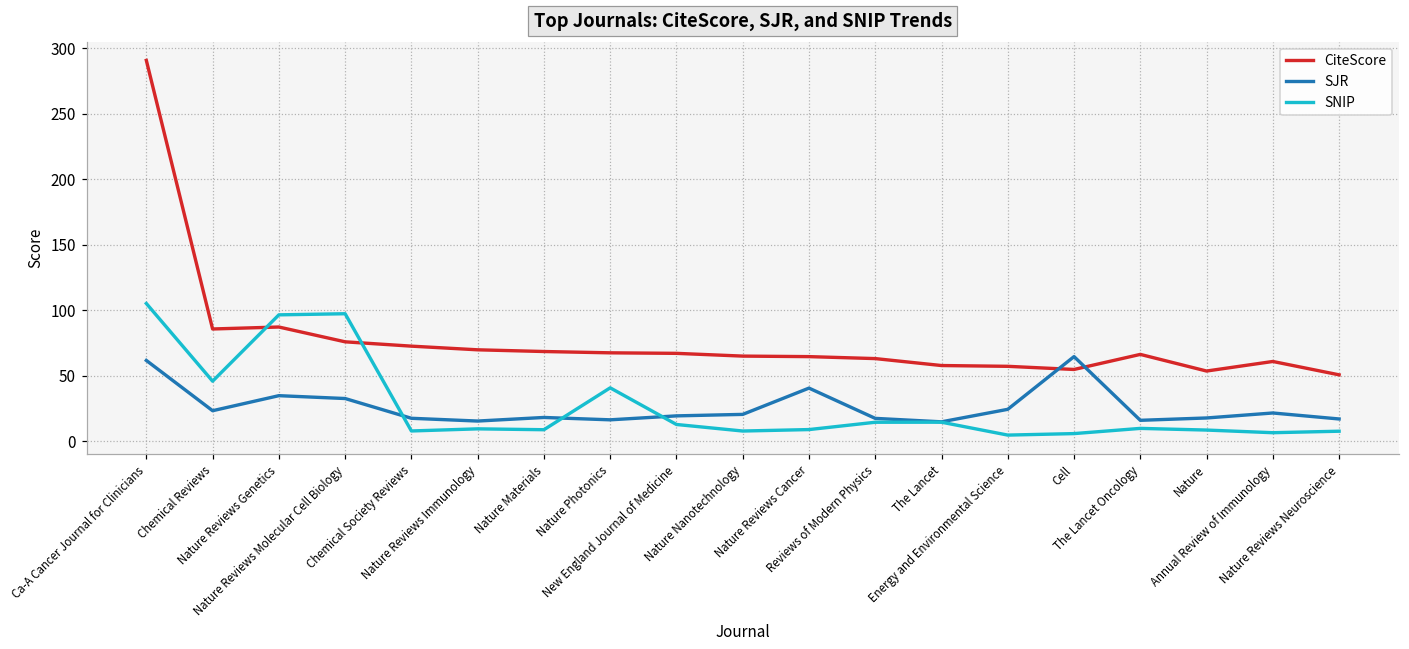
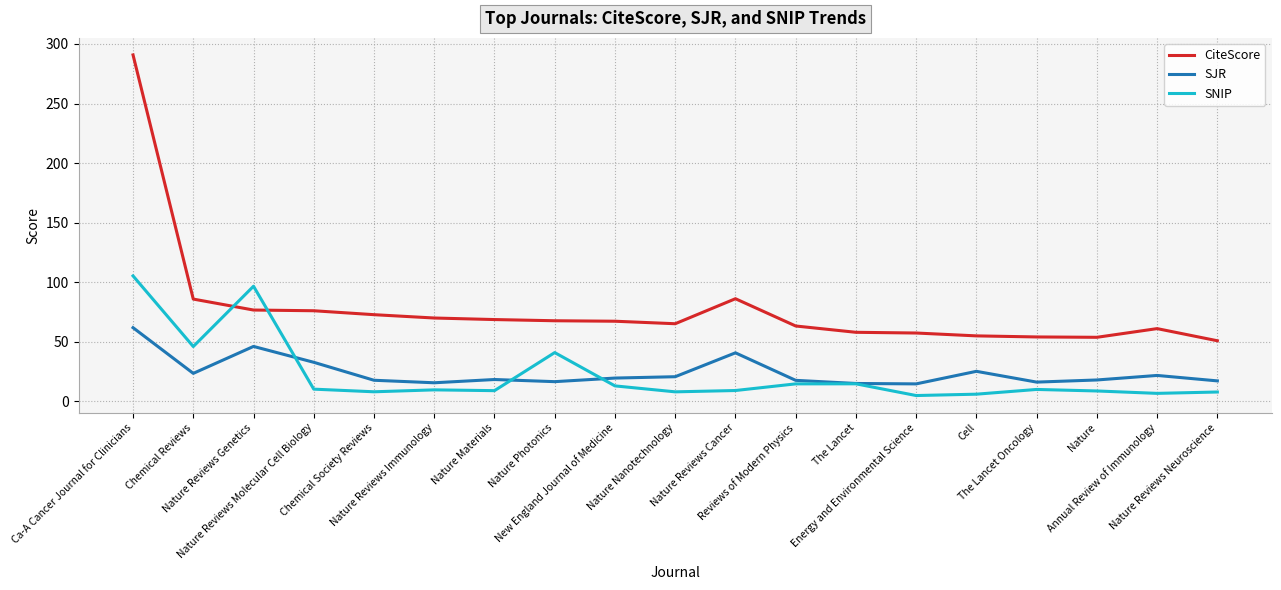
  {
    "CiteScore": {
      "Ca-A Cancer Journal for Clinicians": 291,
      "Chemical Reviews": 86,
-     "Nature Reviews Genetics": 87,
+     "Nature Reviews Genetics": 77,
      "Nature Reviews Molecular Cell Biology": 76,
      "Chemical Society Reviews": 73,
      "Nature Reviews Immunology": 70,
      "Nature Materials": 69,
      "Nature Photonics": 68,
      "New England Journal of Medicine": 67,
      "Nature Nanotechnology": 65,
-     "Nature Reviews Cancer": 65,
+     "Nature Reviews Cancer": 86,
      "Reviews of Modern Physics": 63,
      "The Lancet": 58,
      "Energy and Environmental Science": 57,
      "Cell": 55,
-     "The Lancet Oncology": 66,
+     "The Lancet Oncology": 54,
      "Nature": 54,
      "Annual Review of Immunology": 61,
      "Nature Reviews Neuroscience": 51
    },
    "SJR": {
      "Ca-A Cancer Journal for Clinicians": 62,
      "Chemical Reviews": 23,
-     "Nature Reviews Genetics": 35,
+     "Nature Reviews Genetics": 46,
      "Nature Reviews Molecular Cell Biology": 33,
      "Chemical Society Reviews": 18,
      "Nature Reviews Immunology": 16,
      "Nature Materials": 18,
      "Nature Photonics": 16,
      "New England Journal of Medicine": 19,
      "Nature Nanotechnology": 21,
      "Nature Reviews Cancer": 41,
      "Reviews of Modern Physics": 18,
-     "Energy and Environmental Science": 24,
-     "Cell": 65,
+     "Energy and Environmental Science": 15,
+     "Cell": 25,
      "The Lancet Oncology": 16,
      "Nature": 18,
      "Annual Review of Immunology": 22,
      "Nature Reviews Neuroscience": 17
    },
    "SNIP": {
      "Ca-A Cancer Journal for Clinicians": 105,
      "Chemical Reviews": 46,
      "Nature Reviews Genetics": 97,
-     "Nature Reviews Molecular Cell Biology": 97,
+     "Nature Reviews Molecular Cell Biology": 10,
      "Chemical Society Reviews": 8,
      "Nature Reviews Immunology": 10,
      "Nature Materials": 9,
      "Nature Photonics": 41,
      "New England Journal of Medicine": 13,
      "Nature Nanotechnology": 8,
      "Nature Reviews Cancer": 9,
      "Reviews of Modern Physics": 15,
      "Energy and Environmental Science": 5,
      "Cell": 6,
      "The Lancet Oncology": 10,
      "Nature": 9,
      "Annual Review of Immunology": 7,
      "Nature Reviews Neuroscience": 8
    }
  }
